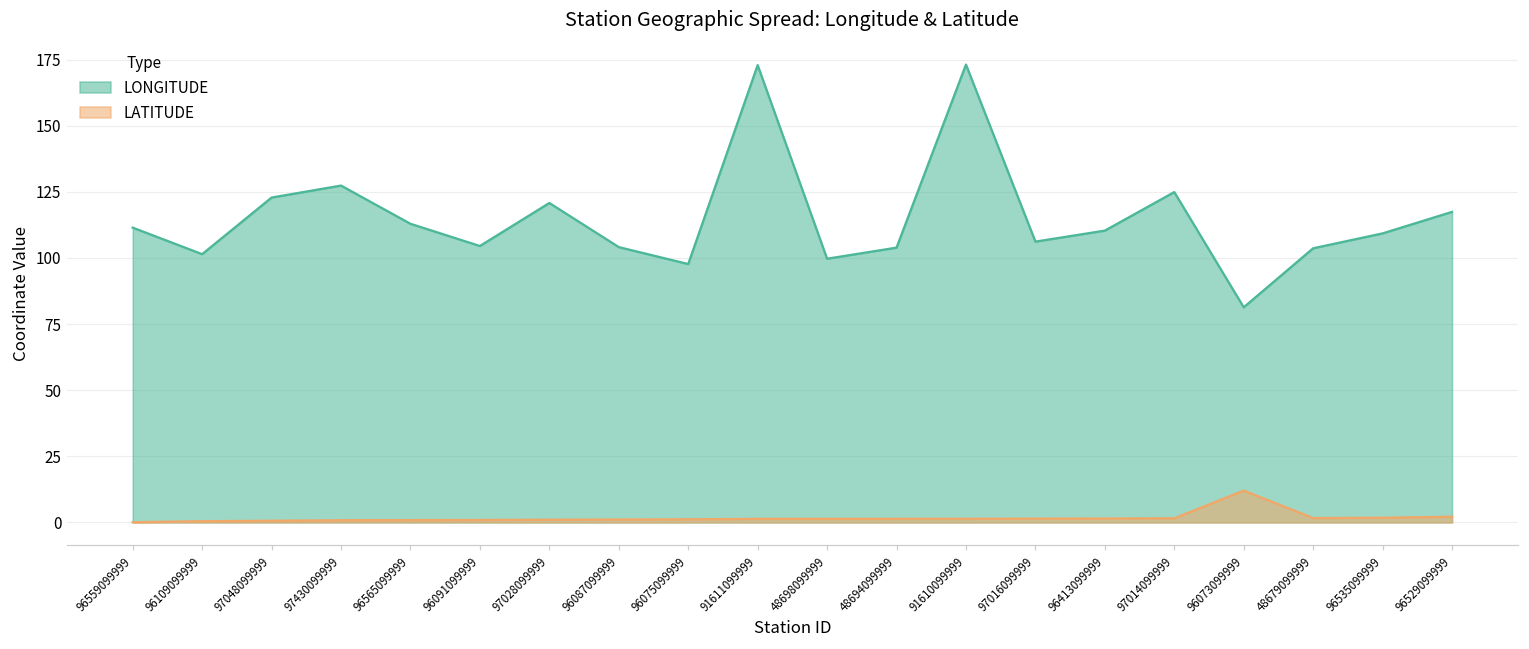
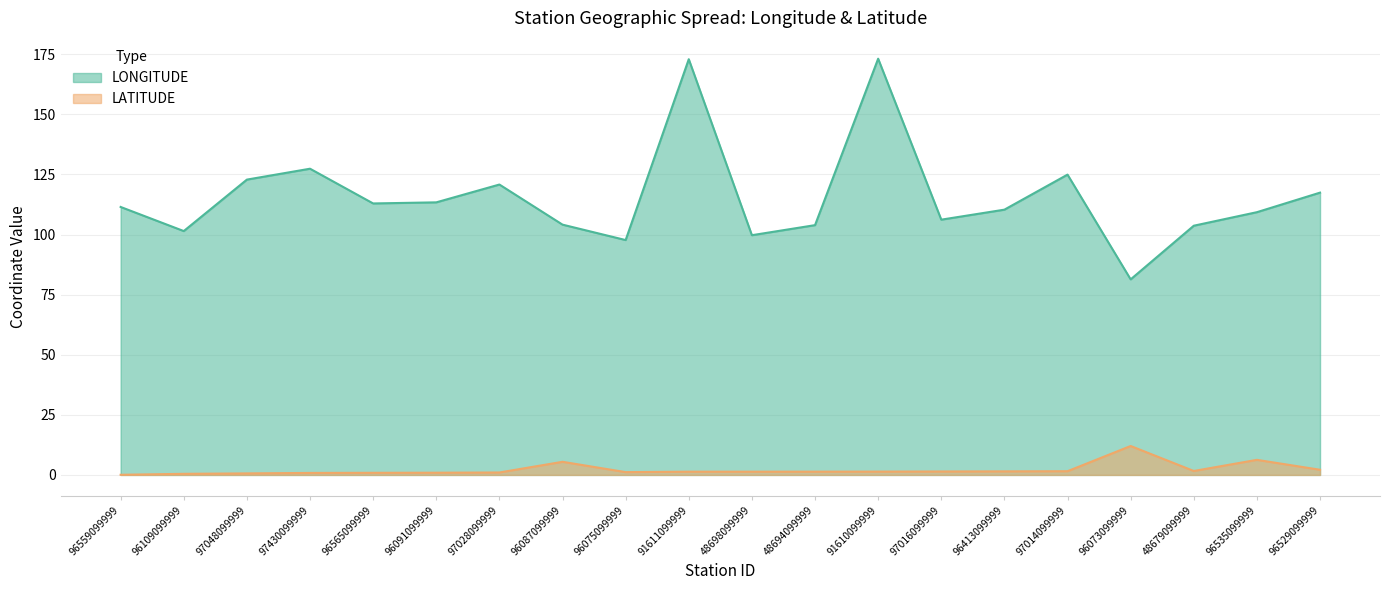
  {
    "LONGITUDE": {
      "96559099999": 111,
      "96109099999": 101,
      "97048099999": 123,
      "97430099999": 127,
      "96565099999": 113,
-     "96091099999": 105,
+     "96091099999": 113,
      "97028099999": 121,
      "96087099999": 104,
      "96075099999": 98,
      "91611099999": 173,
      "48698099999": 100,
      "48694099999": 104,
      "91610099999": 173,
      "97016099999": 106,
      "96413099999": 110,
      "97014099999": 125,
      "96073099999": 81,
      "48679099999": 104,
      "96535099999": 109,
      "96529099999": 117
    },
    "LATITUDE": {
      "96559099999": 0,
      "96109099999": 0,
      "97048099999": 1,
      "97430099999": 1,
      "96565099999": 1,
      "96091099999": 1,
      "97028099999": 1,
-     "96087099999": 1,
+     "96087099999": 5,
      "96075099999": 1,
      "91611099999": 1,
      "48698099999": 1,
      "48694099999": 1,
      "91610099999": 1,
      "97016099999": 1,
      "96413099999": 1,
      "97014099999": 2,
      "96073099999": 12,
      "48679099999": 2,
-     "96535099999": 2,
+     "96535099999": 6,
      "96529099999": 2
    }
  }
